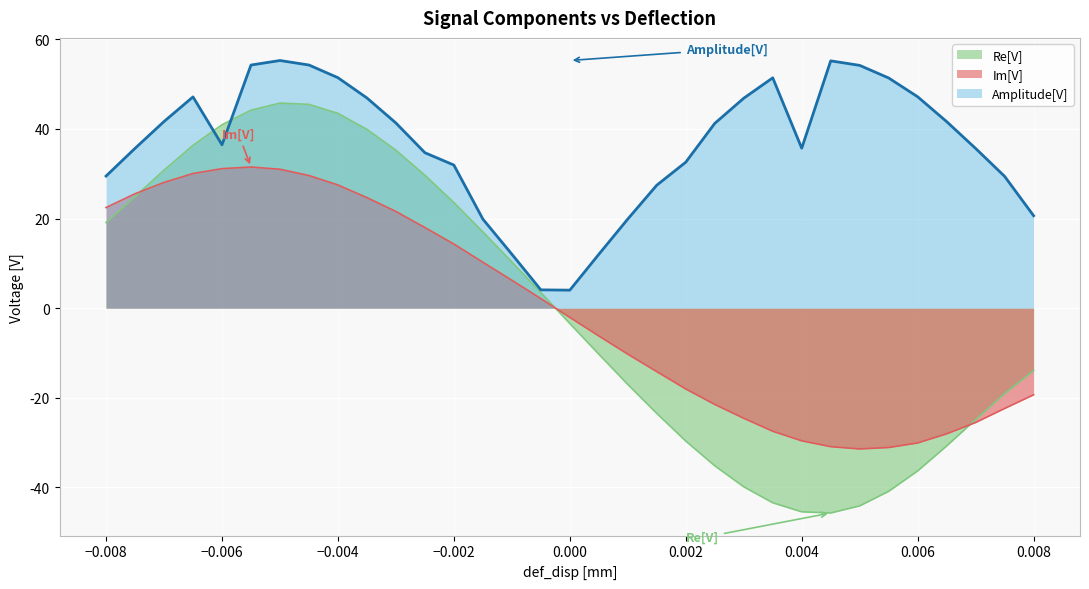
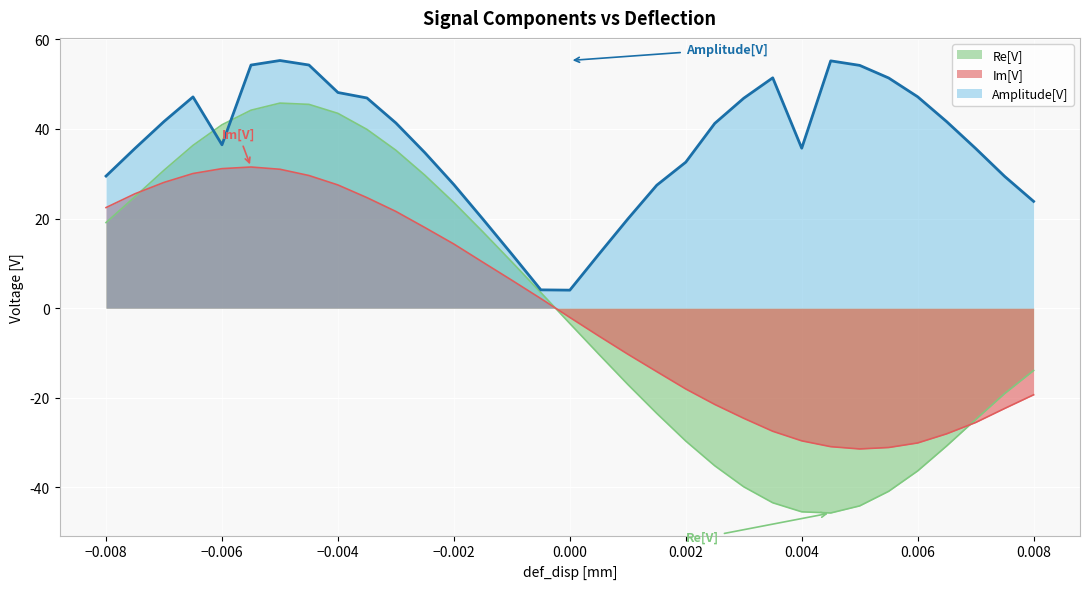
  {
    "Amplitude[V]": {
      "−0.008": 29,
      "−0.006": 36,
-     "−0.004": 51,
-     "−0.002": 32,
+     "−0.004": 48,
+     "−0.002": 28,
      "0.000": 4,
      "0.002": 33,
      "0.004": 36,
      "0.006": 47,
-     "0.008": 21
+     "0.008": 24
    }
  }
